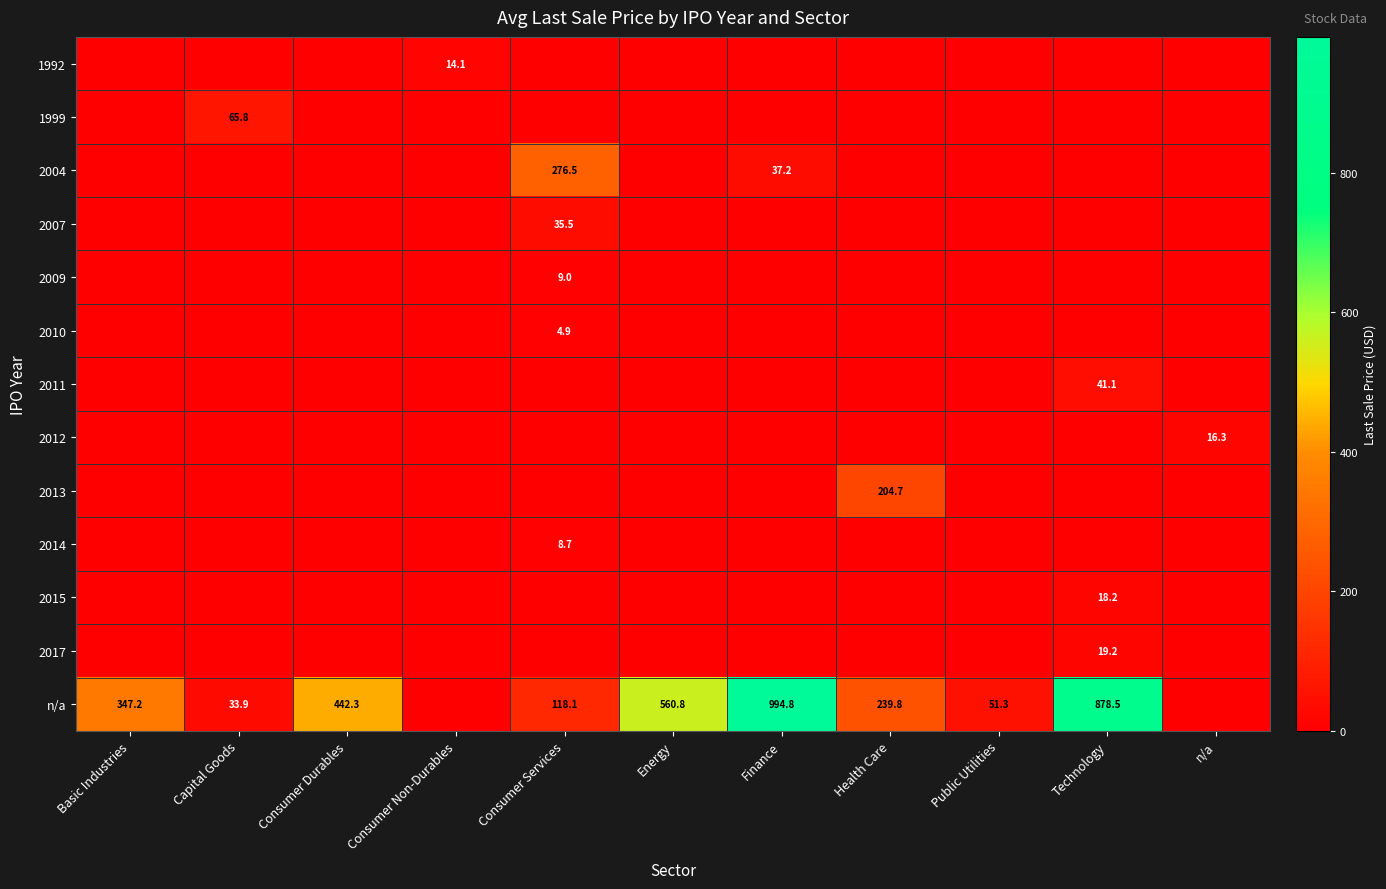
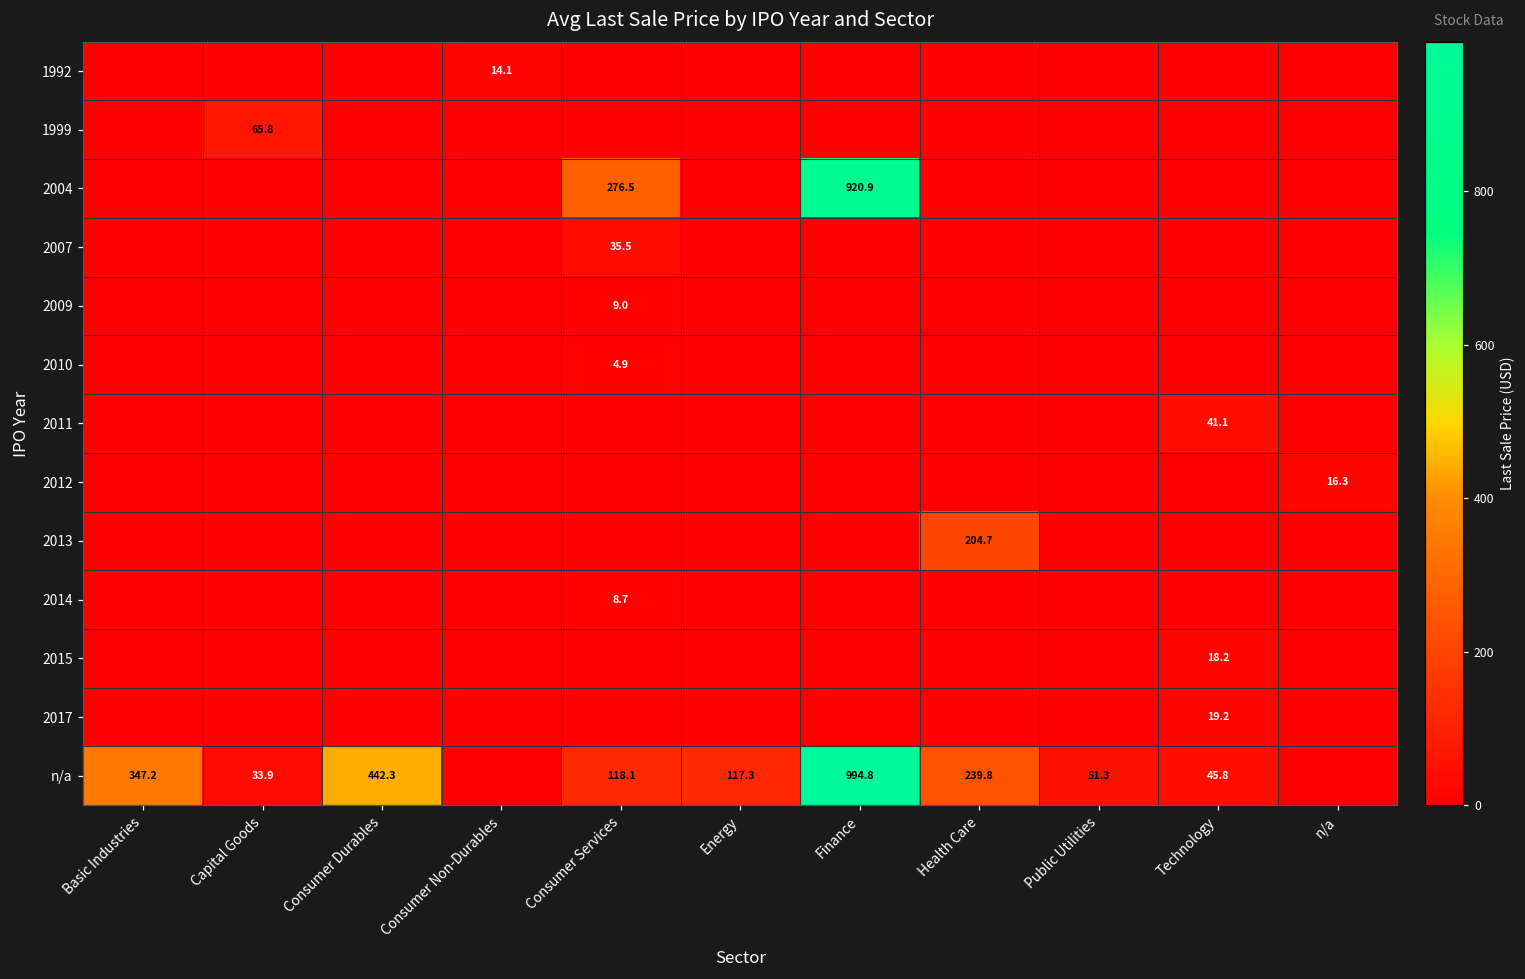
  {
    "1992": {
      "Consumer Non-Durables": 14.1
    },
    "1999": {
      "Capital Goods": 65.8
    },
    "2004": {
      "Consumer Services": 276.5,
-     "Finance": 37.2
+     "Finance": 920.9
    },
    "2007": {
      "Consumer Services": 35.5
    },
    "2009": {
      "Consumer Services": 9.0
    },
    "2010": {
      "Consumer Services": 4.9
    },
    "2011": {
      "Technology": 41.1
    },
    "2012": {
      "n/a": 16.3
    },
    "2013": {
      "Health Care": 204.7
    },
    "2014": {
      "Consumer Services": 8.7
    },
    "2015": {
      "Technology": 18.2
    },
    "2017": {
      "Technology": 19.2
    },
    "n/a": {
      "Basic Industries": 347.2,
      "Capital Goods": 33.9,
      "Consumer Durables": 442.3,
      "Consumer Services": 118.1,
-     "Energy": 560.8,
+     "Energy": 117.3,
      "Finance": 994.8,
      "Health Care": 239.8,
      "Public Utilities": 51.3,
-     "Technology": 878.5
+     "Technology": 45.8
    }
  }
